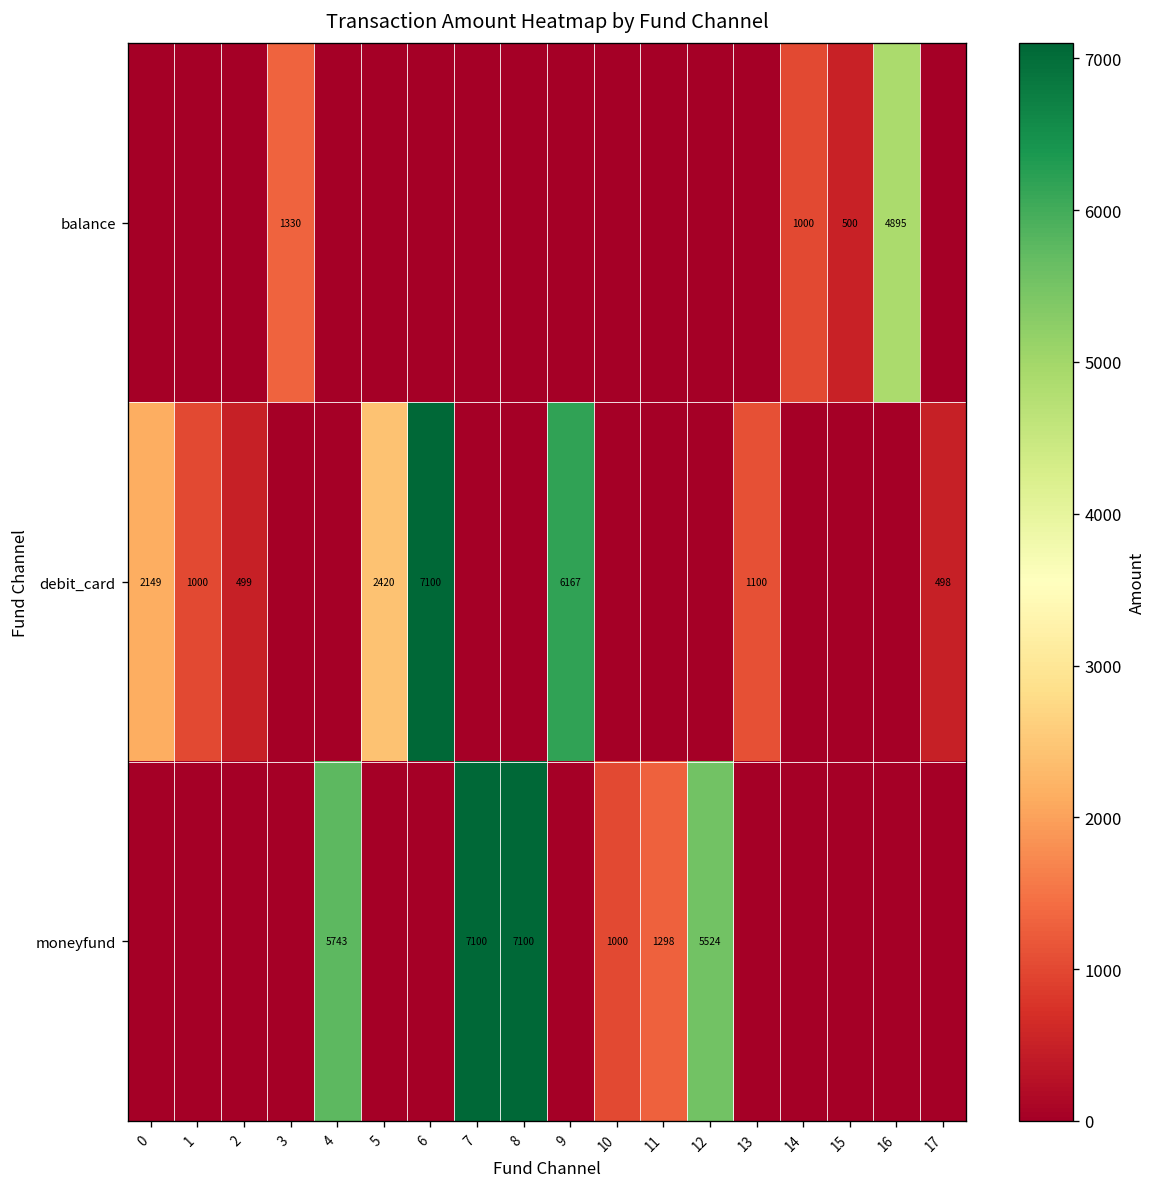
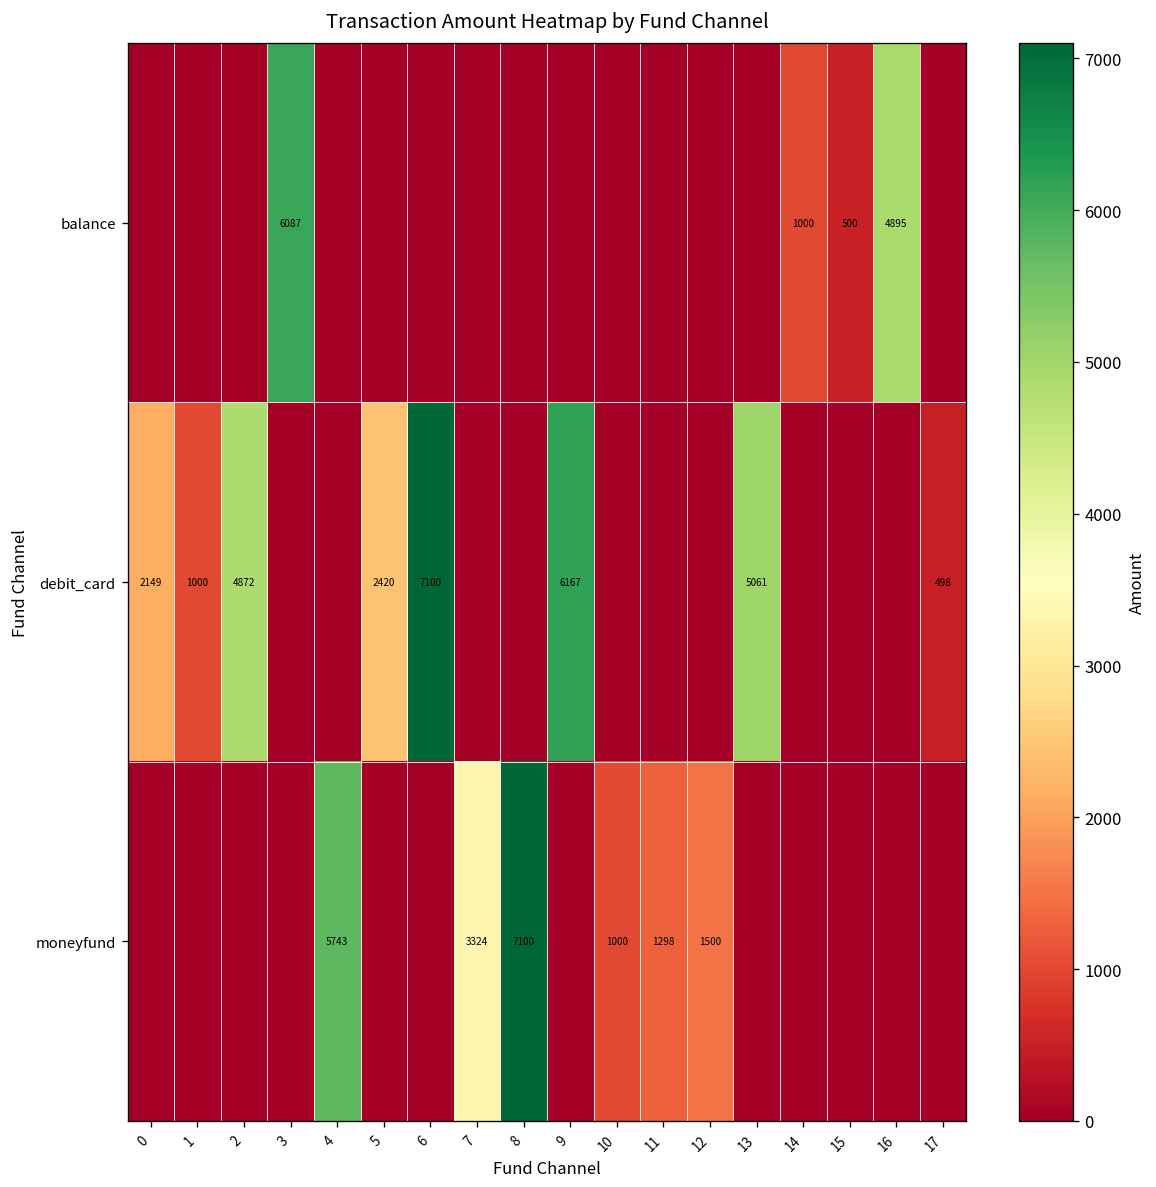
  {
    "balance": {
-     "3": 1330,
+     "3": 6087,
      "14": 1000,
      "15": 500,
      "16": 4895
    },
    "debit_card": {
      "0": 2149,
      "1": 1000,
-     "2": 499,
+     "2": 4872,
      "5": 2420,
      "6": 7100,
      "9": 6167,
-     "13": 1100,
+     "13": 5061,
      "17": 498
    },
    "moneyfund": {
      "4": 5743,
-     "7": 7100,
+     "7": 3324,
      "8": 7100,
      "10": 1000,
      "11": 1298,
-     "12": 5524
+     "12": 1500
    }
  }
